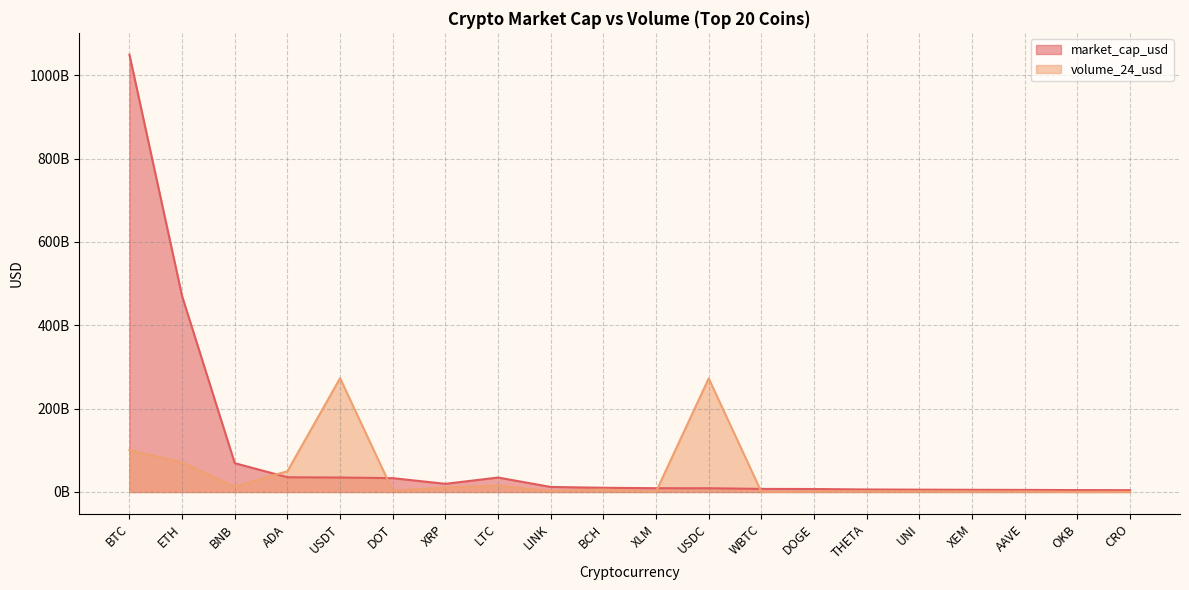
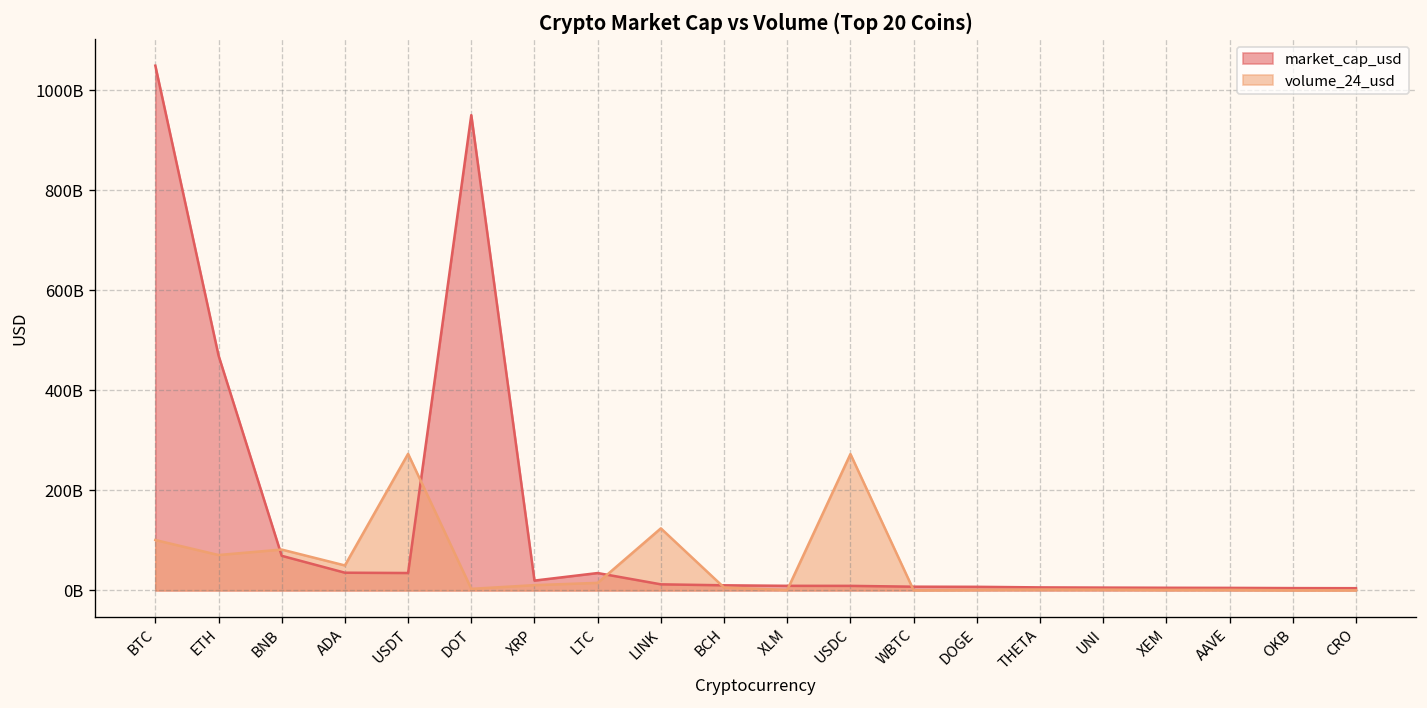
  {
    "market_cap_usd": {
      "BTC": 1050000000000,
      "ETH": 470000000000,
      "BNB": 70000000000,
      "ADA": 40000000000,
      "USDT": 30000000000,
-     "DOT": 30000000000,
+     "DOT": 950000000000,
      "XRP": 20000000000,
      "LTC": 30000000000,
      "LINK": 10000000000,
      "XLM": 10000000000,
      "USDC": 10000000000,
      "WBTC": 10000000000
    },
    "volume_24_usd": {
      "BTC": 100000000000,
      "ETH": 70000000000,
-     "BNB": 10000000000,
+     "BNB": 80000000000,
      "ADA": 50000000000,
      "USDT": 270000000000,
      "DOT": 0,
      "XRP": 10000000000,
      "LTC": 20000000000,
-     "LINK": 0,
+     "LINK": 120000000000,
      "XLM": 0,
      "USDC": 270000000000,
      "WBTC": 0
    }
  }
